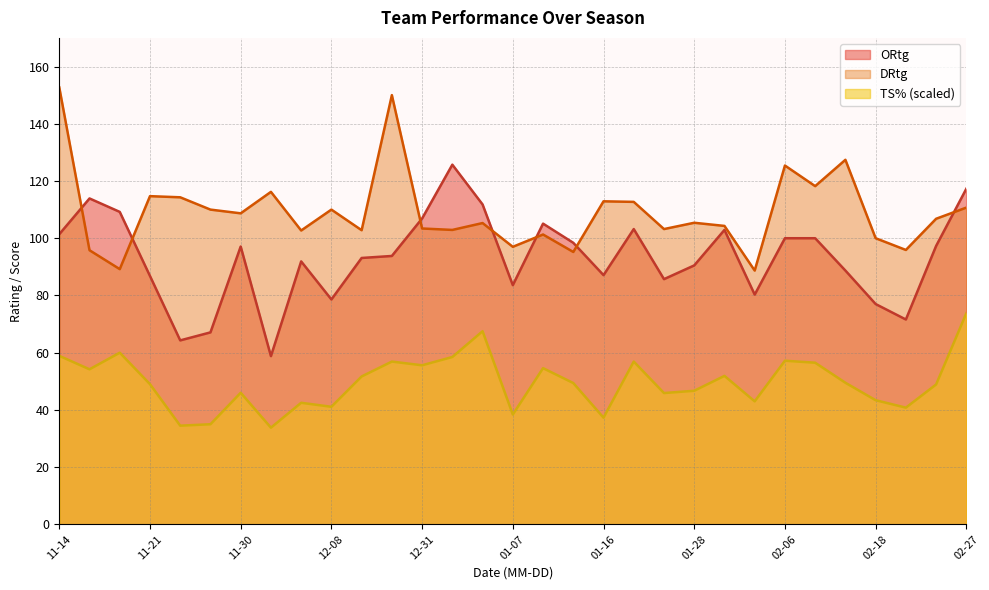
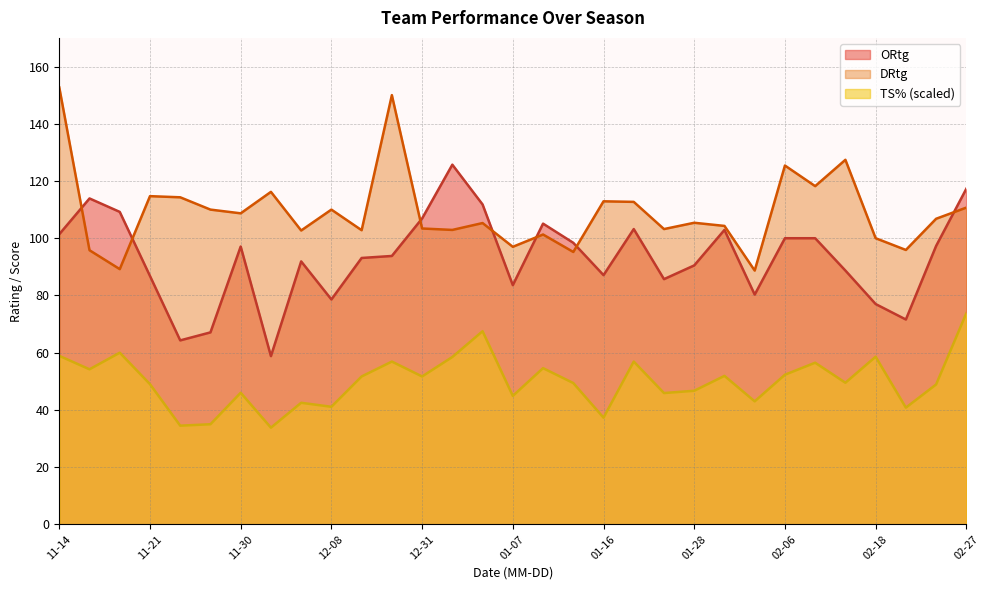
  {
    "TS% (scaled)": {
      "11-14": 59,
      "11-21": 49,
      "11-30": 46,
      "12-08": 41,
-     "12-31": 56,
-     "01-07": 38,
+     "12-31": 52,
+     "01-07": 45,
      "01-16": 37,
      "01-28": 47,
-     "02-06": 57,
-     "02-18": 43,
+     "02-06": 52,
+     "02-18": 59,
      "02-27": 74
    }
  }
